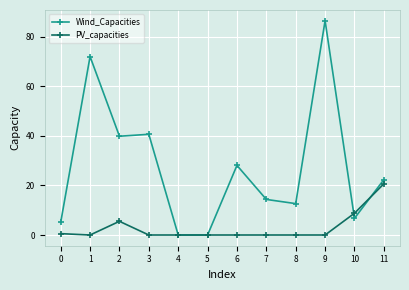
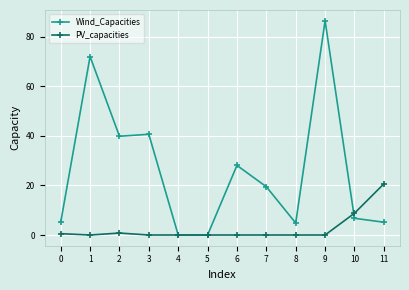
  {
    "Wind_Capacities": {
      "0": 5,
      "1": 72,
      "2": 40,
      "3": 41,
      "6": 28,
-     "7": 14,
-     "8": 13,
+     "7": 19,
+     "8": 5,
      "9": 86,
      "10": 7,
-     "11": 22
+     "11": 5
    },
    "PV_capacities": {
      "0": 1,
      "1": 0,
-     "2": 6,
+     "2": 1,
      "3": 0,
      "6": 0,
      "7": 0,
      "8": 0,
      "9": 0,
      "10": 9,
      "11": 21
    }
  }
